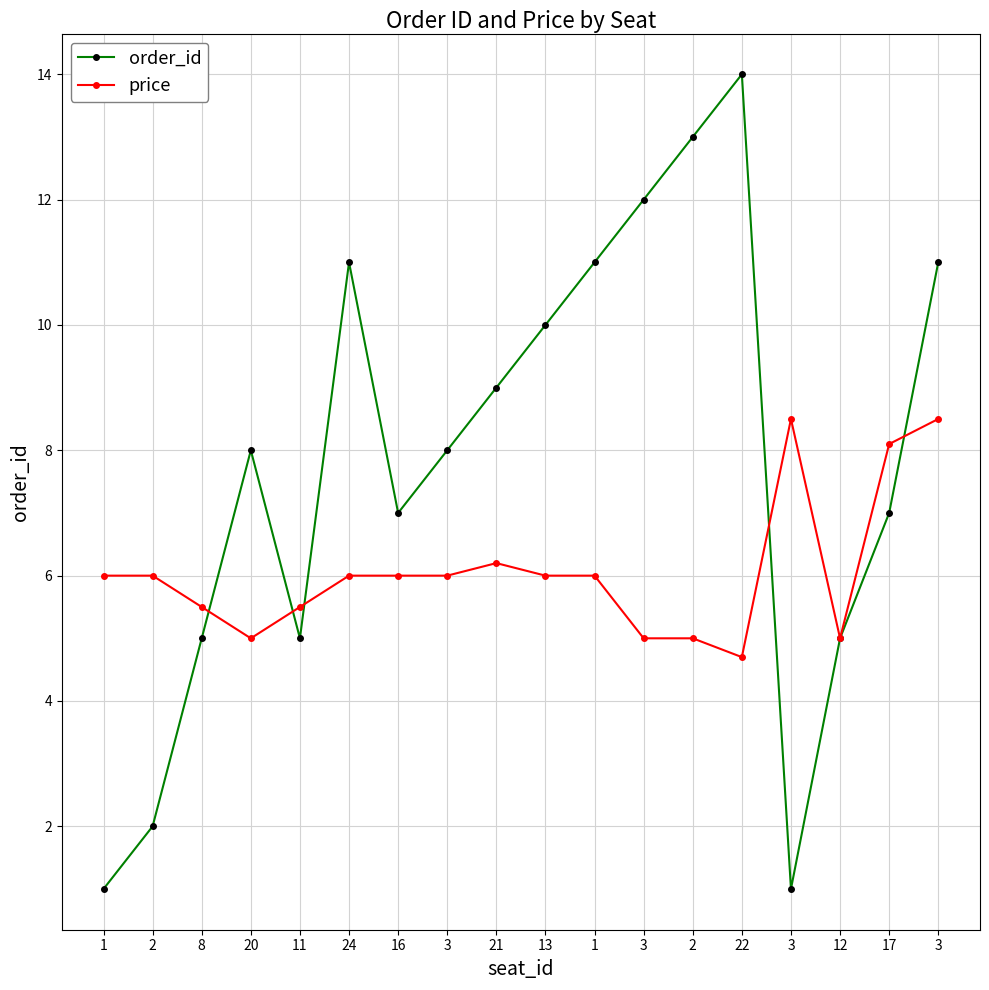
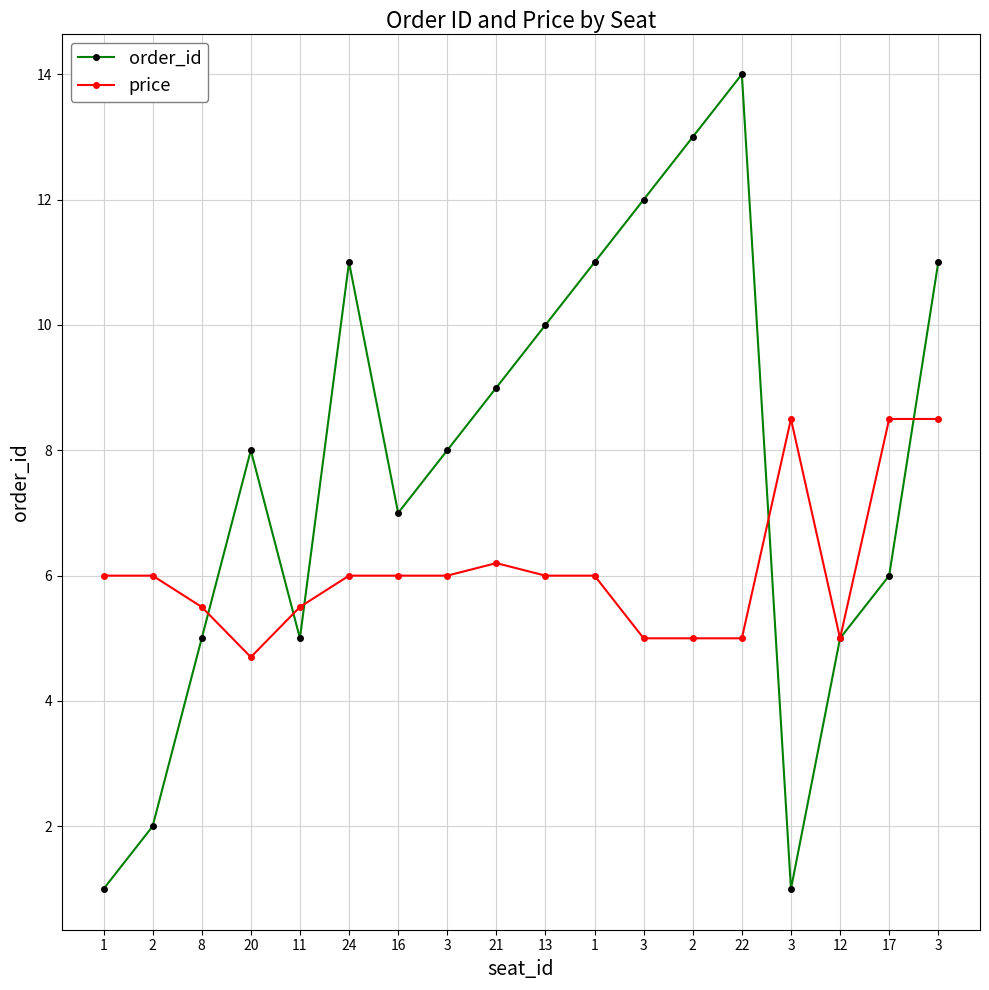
  {
    "order_id": {
      "8": 5,
      "20": 8,
      "11": 5,
      "24": 11,
      "16": 7,
      "21": 9,
      "13": 10,
      "22": 14,
-     "17": 7
+     "17": 6
    },
    "price": {
      "8": 5.5,
-     "20": 5.0,
+     "20": 4.7,
      "11": 5.5,
      "24": 6.0,
      "16": 6.0,
      "21": 6.2,
      "13": 6.0,
-     "22": 4.7,
-     "17": 8.1
+     "22": 5.0,
+     "17": 8.5
    }
  }
